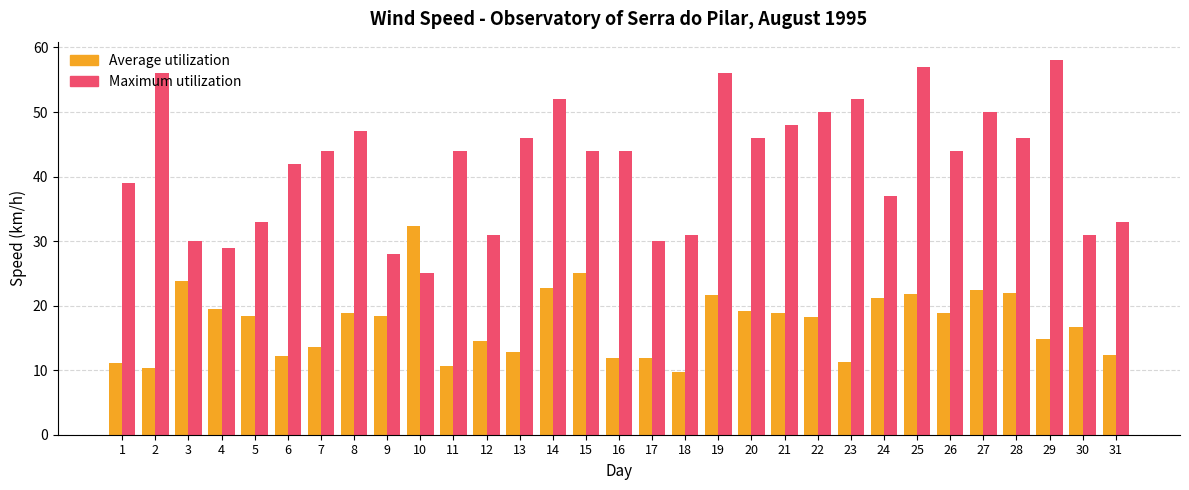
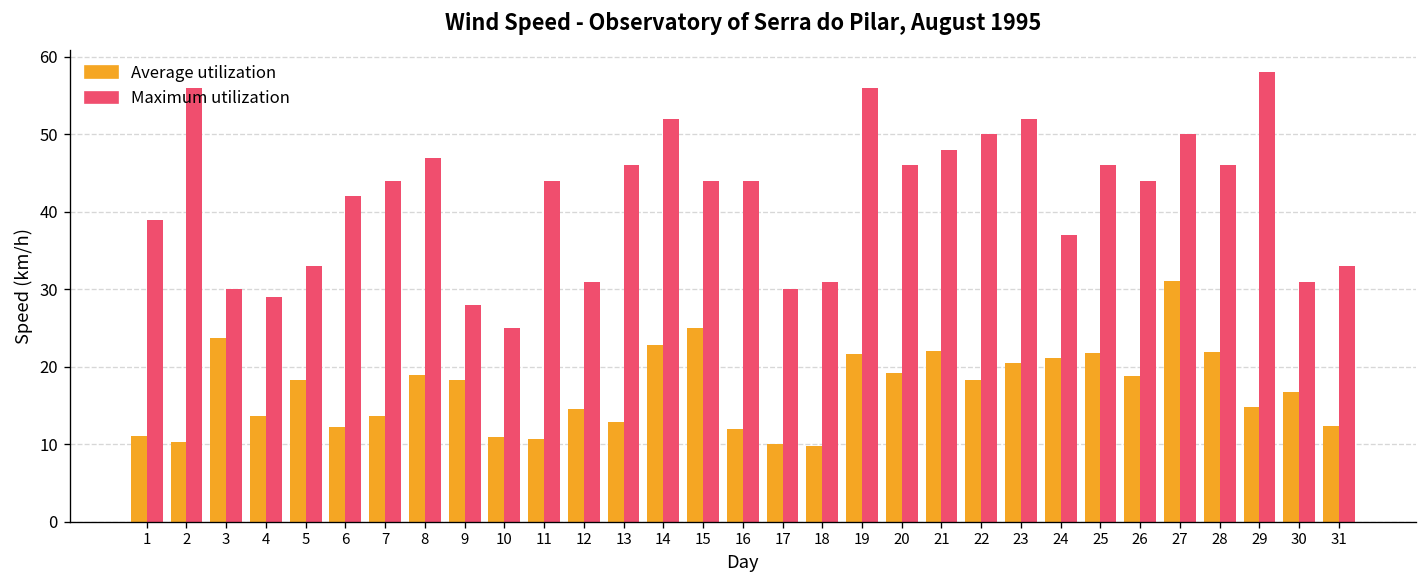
  {
    "Average utilization": {
      "1": 11,
      "2": 10,
      "3": 24,
-     "4": 19,
+     "4": 14,
      "5": 18,
      "6": 12,
      "7": 14,
      "8": 19,
      "9": 18,
-     "10": 32,
+     "10": 11,
      "11": 11,
      "12": 15,
      "13": 13,
      "14": 23,
      "15": 25,
      "16": 12,
-     "17": 12,
+     "17": 10,
      "18": 10,
      "19": 22,
      "20": 19,
-     "21": 19,
+     "21": 22,
      "22": 18,
-     "23": 11,
+     "23": 21,
      "24": 21,
      "25": 22,
      "26": 19,
-     "27": 22,
+     "27": 31,
      "28": 22,
      "29": 15,
      "30": 17,
      "31": 12
    },
    "Maximum utilization": {
      "1": 39,
      "2": 56,
      "3": 30,
      "4": 29,
      "5": 33,
      "6": 42,
      "7": 44,
      "8": 47,
      "9": 28,
      "10": 25,
      "11": 44,
      "12": 31,
      "13": 46,
      "14": 52,
      "15": 44,
      "16": 44,
      "17": 30,
      "18": 31,
      "19": 56,
      "20": 46,
      "21": 48,
      "22": 50,
      "23": 52,
      "24": 37,
-     "25": 57,
+     "25": 46,
      "26": 44,
      "27": 50,
      "28": 46,
      "29": 58,
      "30": 31,
      "31": 33
    }
  }
